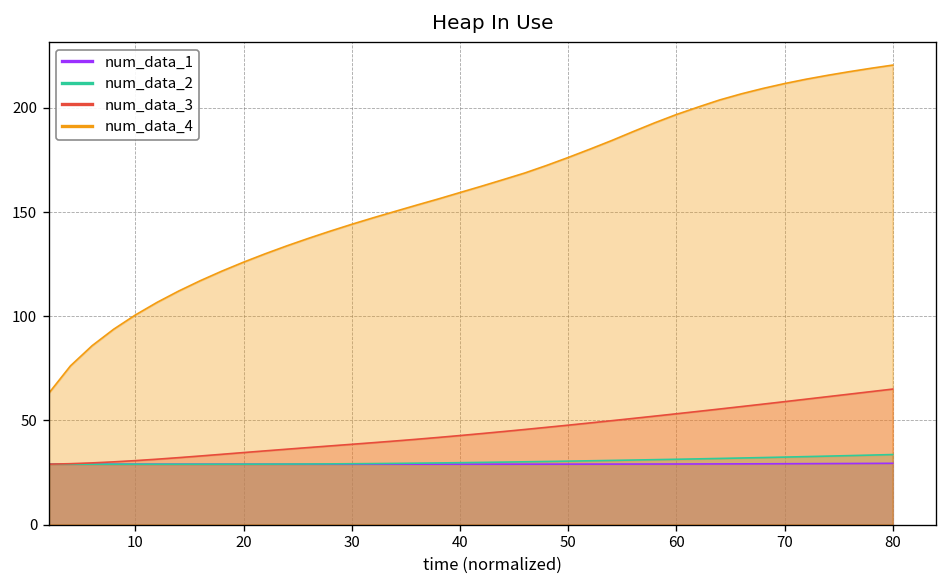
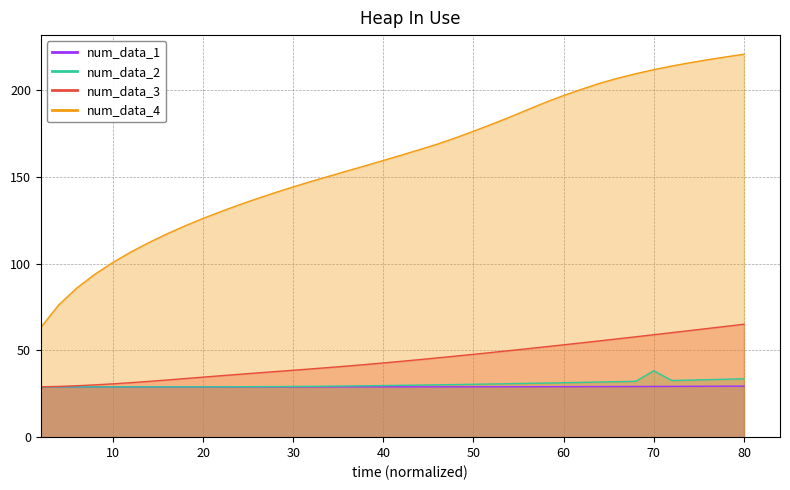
  {
    "num_data_1": {
      "60": 29,
      "70": 29,
      "80": 29
    },
    "num_data_2": {
      "60": 31,
-     "70": 32,
+     "70": 38,
      "80": 34
    }
  }
